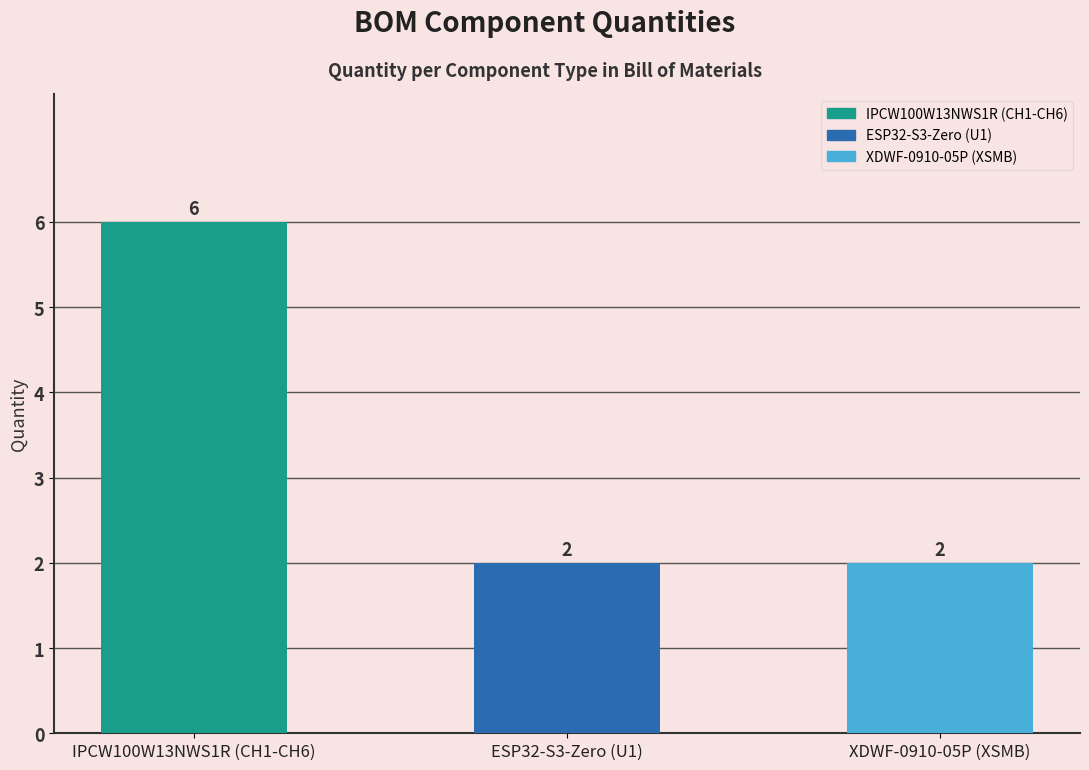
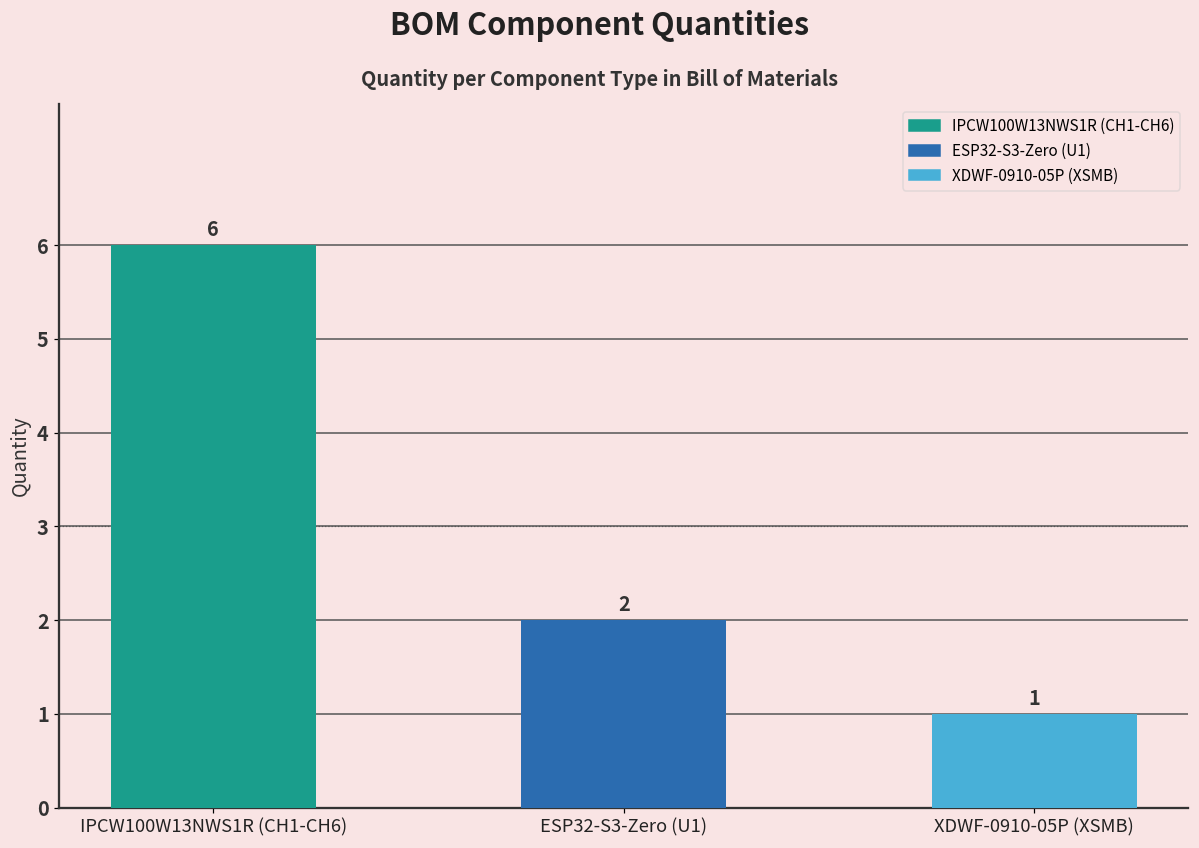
  {
    "IPCW100W13NWS1R (CH1-CH6)": 6,
    "ESP32-S3-Zero (U1)": 2,
-   "XDWF-0910-05P (XSMB)": 2
+   "XDWF-0910-05P (XSMB)": 1
  }
